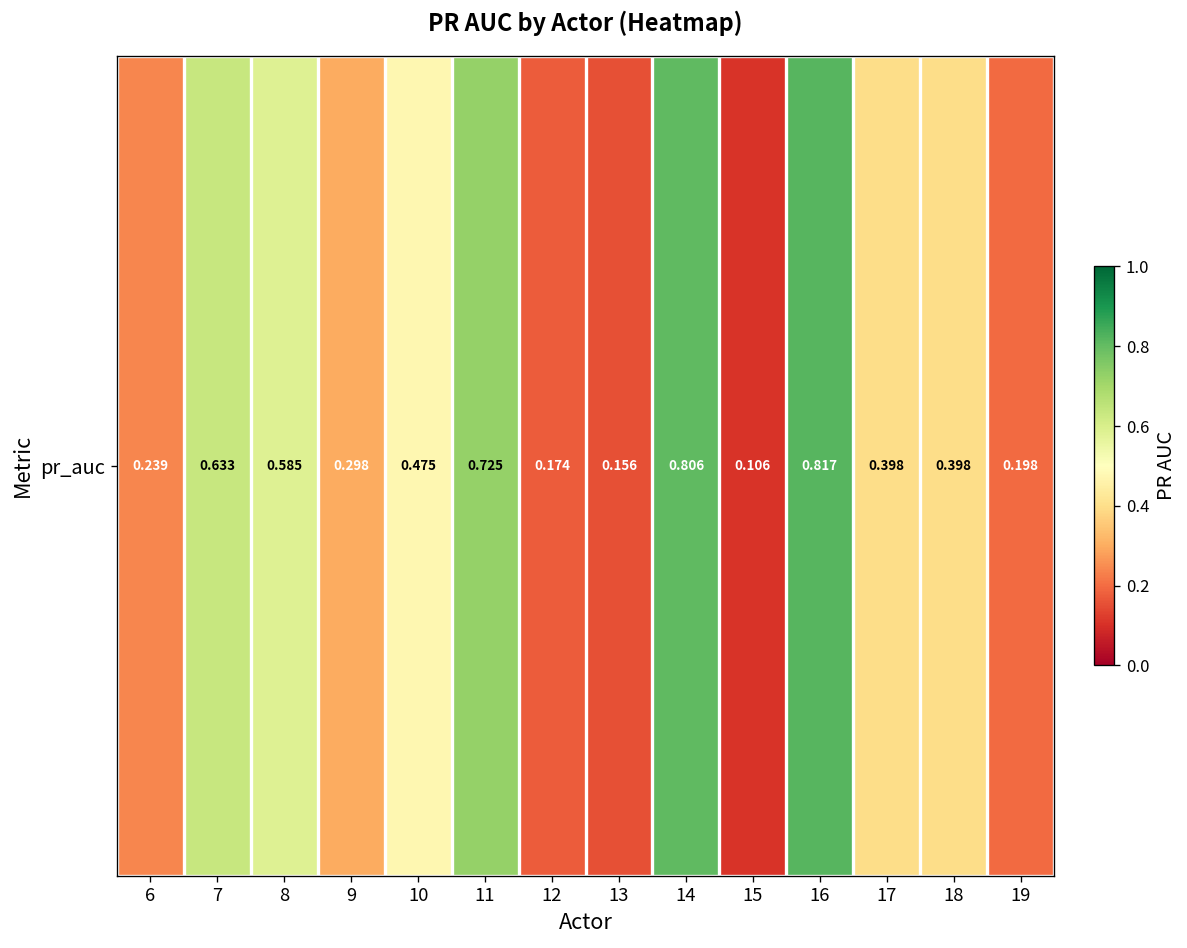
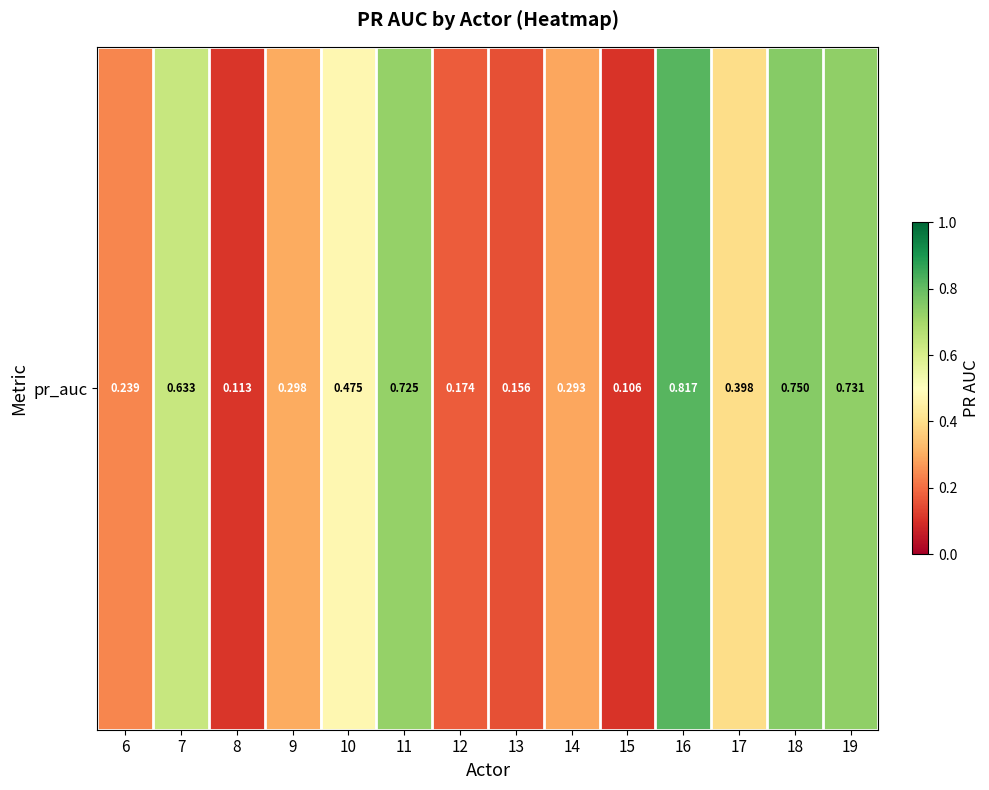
  {
    "pr_auc": {
      "6": 0.239,
      "7": 0.633,
-     "8": 0.585,
+     "8": 0.113,
      "9": 0.298,
      "10": 0.475,
      "11": 0.725,
      "12": 0.174,
      "13": 0.156,
-     "14": 0.806,
+     "14": 0.293,
      "15": 0.106,
      "16": 0.817,
      "17": 0.398,
-     "18": 0.398,
-     "19": 0.198
+     "18": 0.750,
+     "19": 0.731
    }
  }
